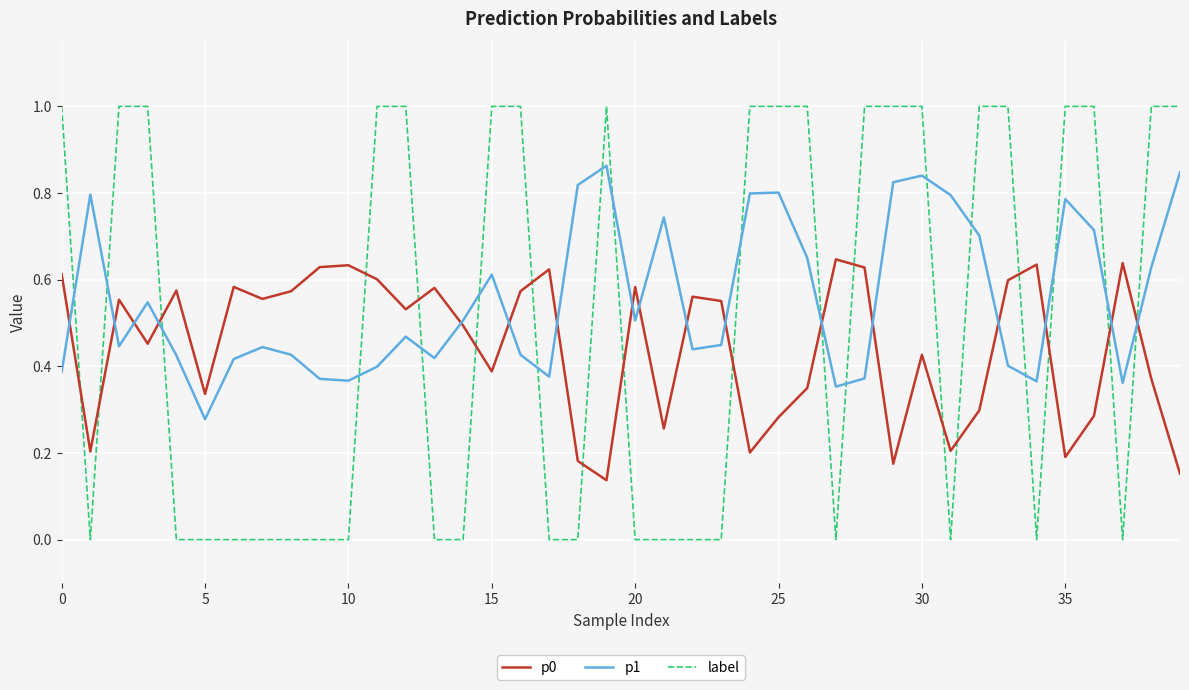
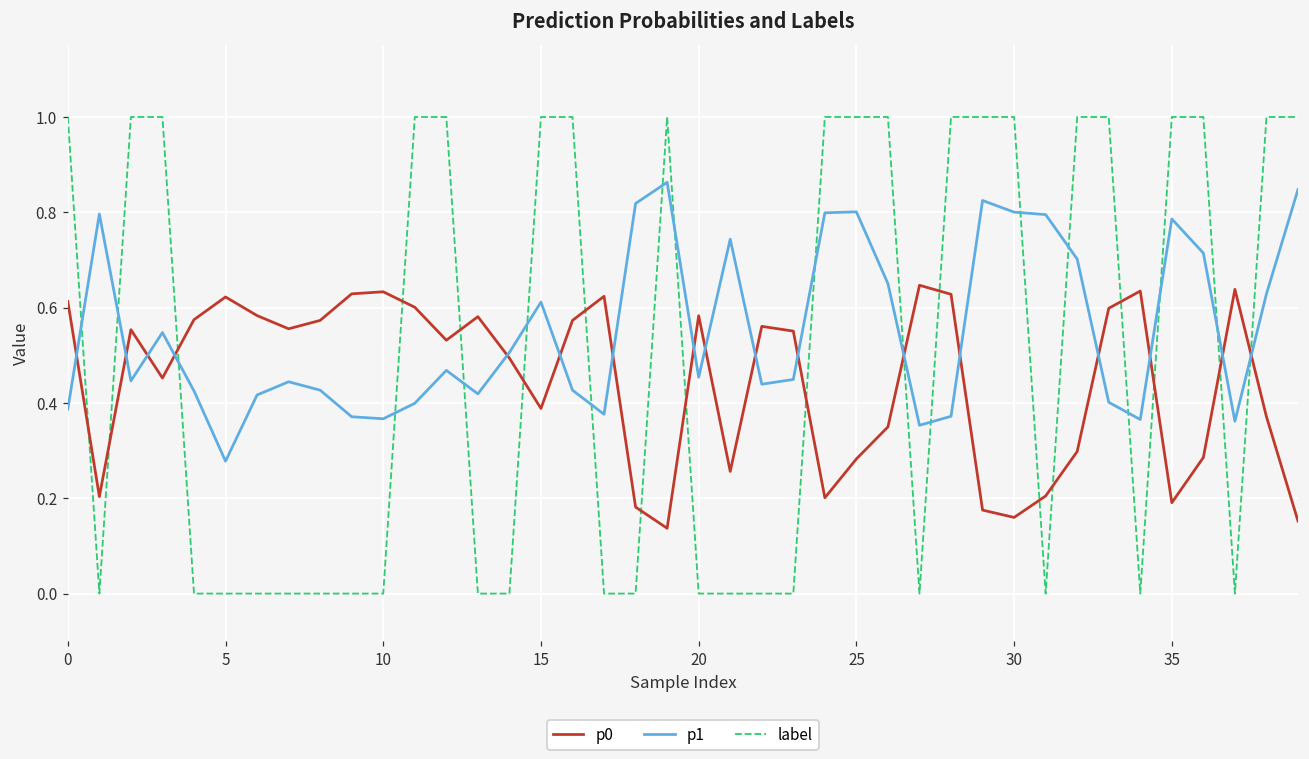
  {
    "p0": {
      "0": 0.61,
-     "5": 0.34,
+     "5": 0.62,
      "10": 0.63,
      "15": 0.39,
      "20": 0.58,
      "25": 0.28,
-     "30": 0.43,
+     "30": 0.16,
      "35": 0.19
    },
    "p1": {
      "0": 0.39,
      "5": 0.28,
      "10": 0.37,
      "15": 0.61,
-     "20": 0.51,
+     "20": 0.45,
      "25": 0.80,
-     "30": 0.84,
+     "30": 0.80,
      "35": 0.79
    },
    "label": {
      "0": 1.00,
      "5": 0.00,
      "10": 0.00,
      "15": 1.00,
      "20": 0.00,
      "25": 1.00,
      "30": 1.00,
      "35": 1.00
    }
  }
